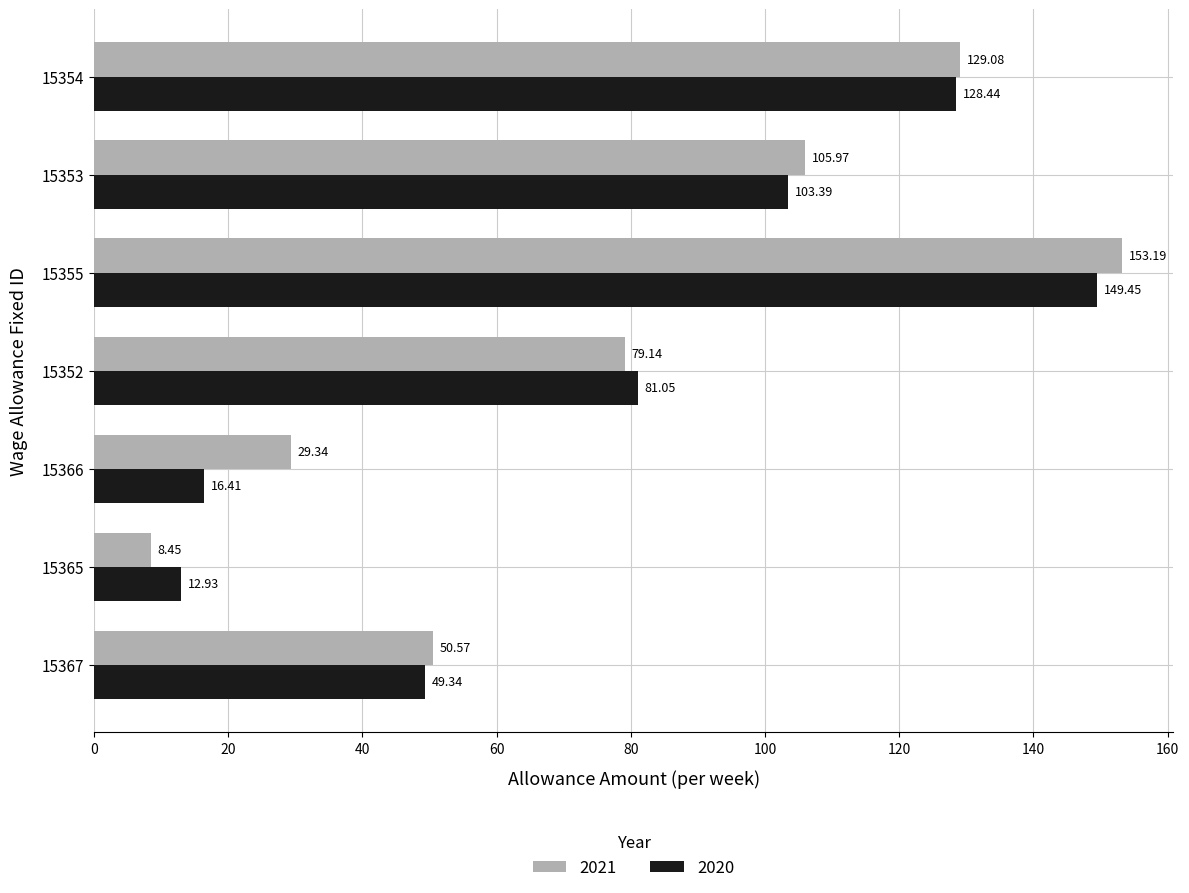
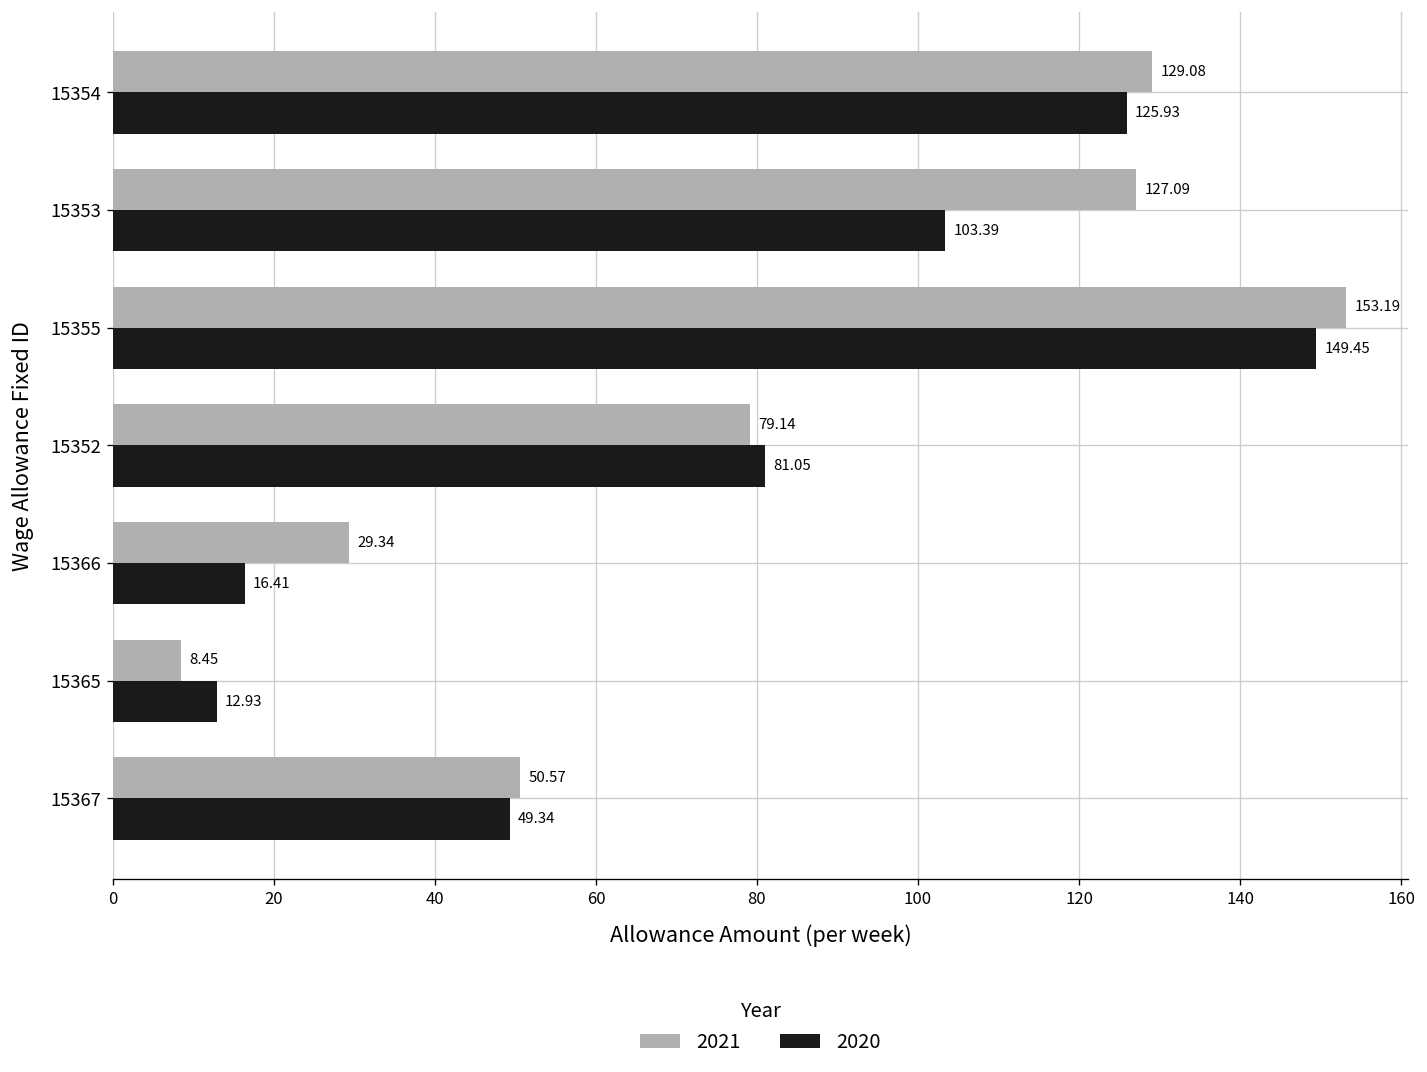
  {
    "2021": {
      "15354": 129.08,
-     "15353": 105.97,
+     "15353": 127.09,
      "15355": 153.19,
      "15352": 79.14,
      "15366": 29.34,
      "15365": 8.45,
      "15367": 50.57
    },
    "2020": {
-     "15354": 128.44,
+     "15354": 125.93,
      "15353": 103.39,
      "15355": 149.45,
      "15352": 81.05,
      "15366": 16.41,
      "15365": 12.93,
      "15367": 49.34
    }
  }
